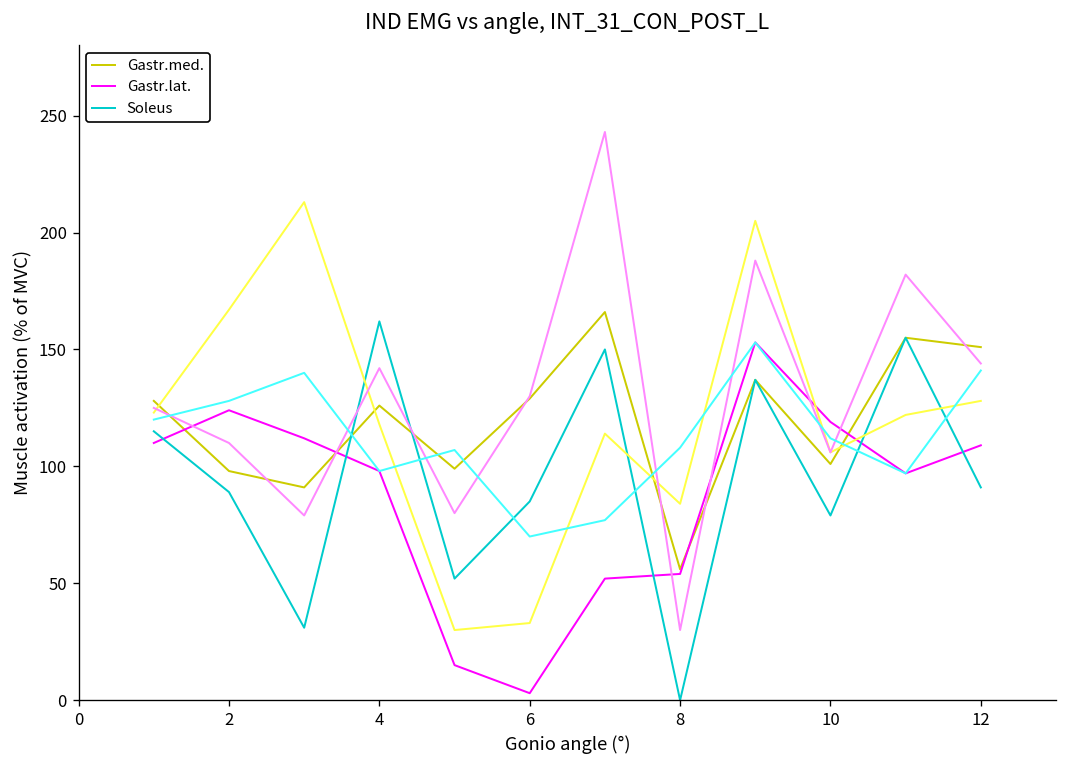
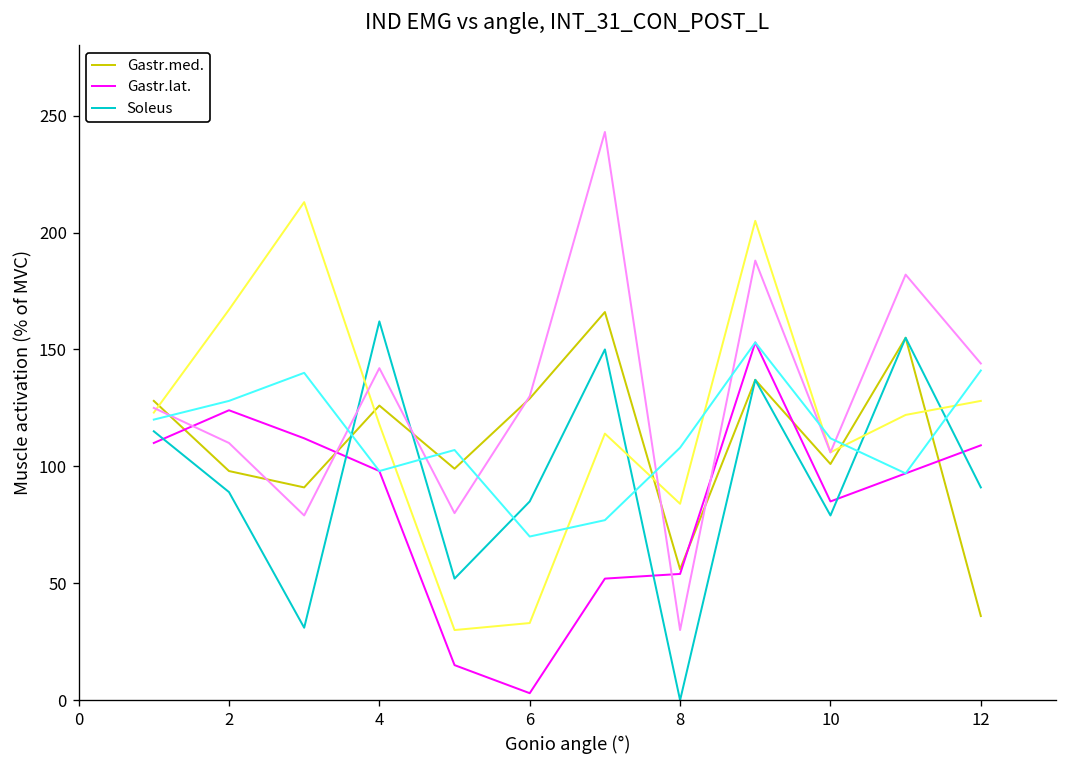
  {
    "Gastr.med.": {
      "2": 98,
      "4": 126,
      "8": 56,
      "10": 101,
-     "12": 151
+     "12": 36
    },
    "Gastr.lat.": {
      "2": 124,
      "6": 3,
      "8": 54,
-     "10": 119,
+     "10": 85,
      "12": 109
    },
    "Soleus": {
      "2": 89,
      "4": 162,
      "6": 85,
      "8": 0,
      "10": 79,
      "12": 91
    }
  }
